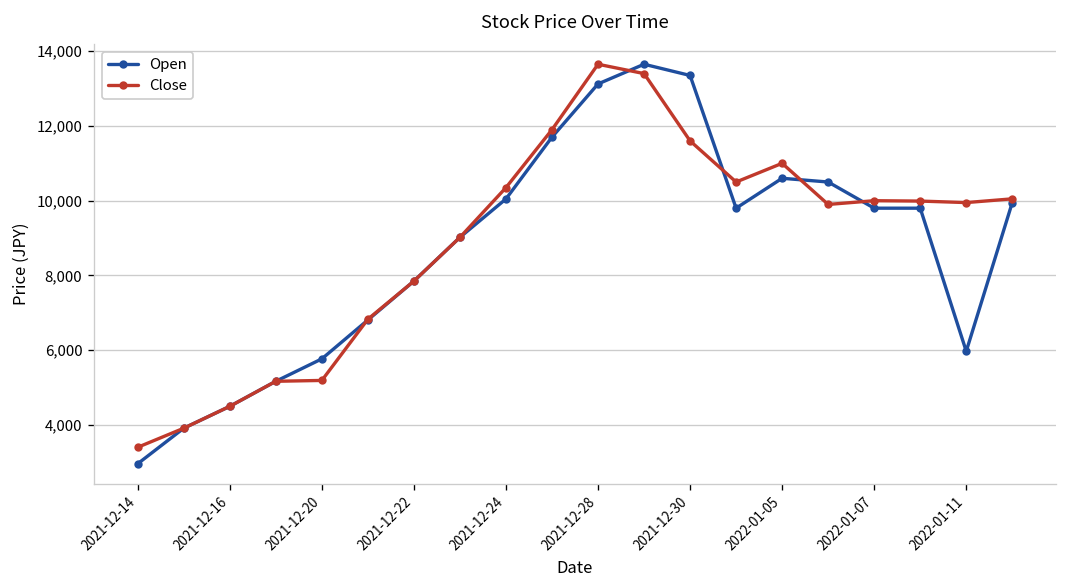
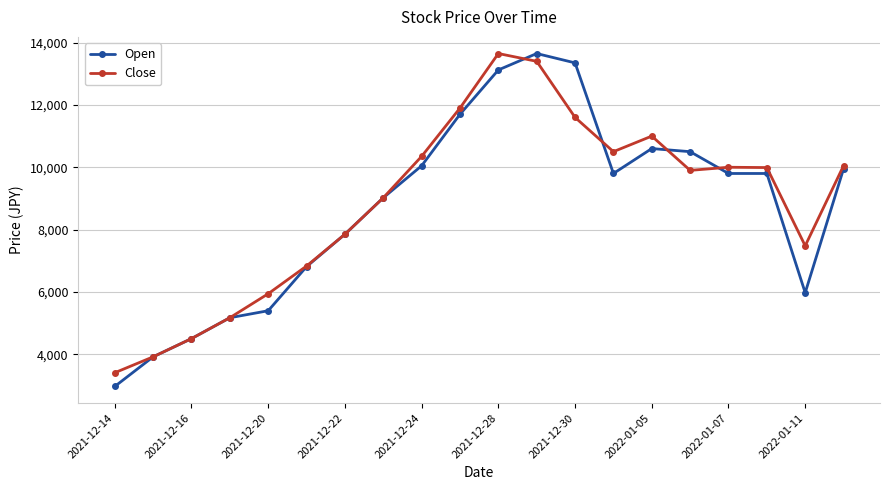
  {
    "Open": {
      "2021-12-14": "3,000",
-     "2021-12-20": "5,800",
+     "2021-12-20": "5,400",
      "2021-12-24": "10,000",
      "2021-12-28": "13,100",
      "2021-12-30": "13,400",
      "2022-01-05": "10,600",
      "2022-01-07": "9,800",
      "2022-01-11": "6,000"
    },
    "Close": {
      "2021-12-14": "3,400",
-     "2021-12-20": "5,200",
+     "2021-12-20": "5,900",
      "2021-12-24": "10,400",
      "2021-12-28": "13,700",
      "2021-12-30": "11,600",
      "2022-01-05": "11,000",
      "2022-01-07": "10,000",
-     "2022-01-11": "10,000"
+     "2022-01-11": "7,500"
    }
  }
